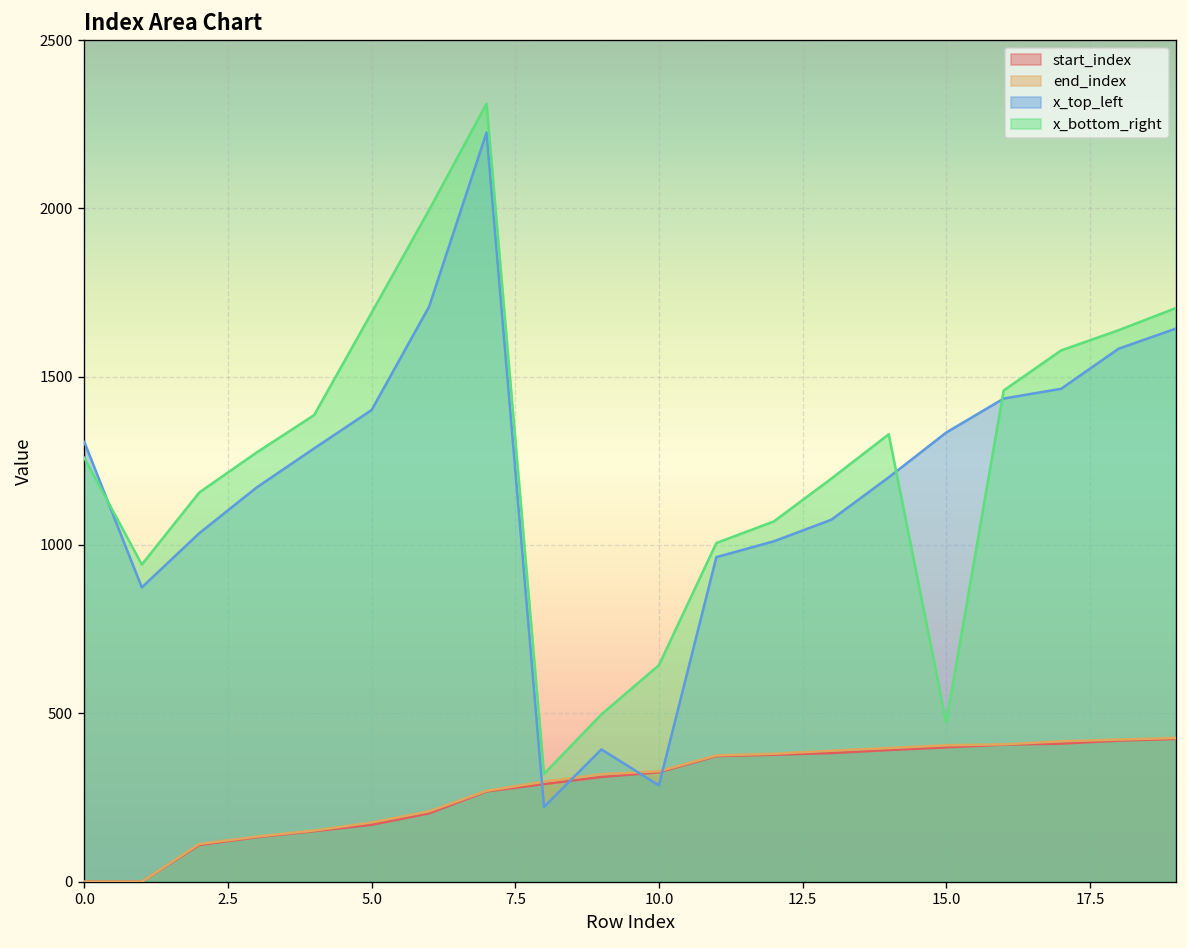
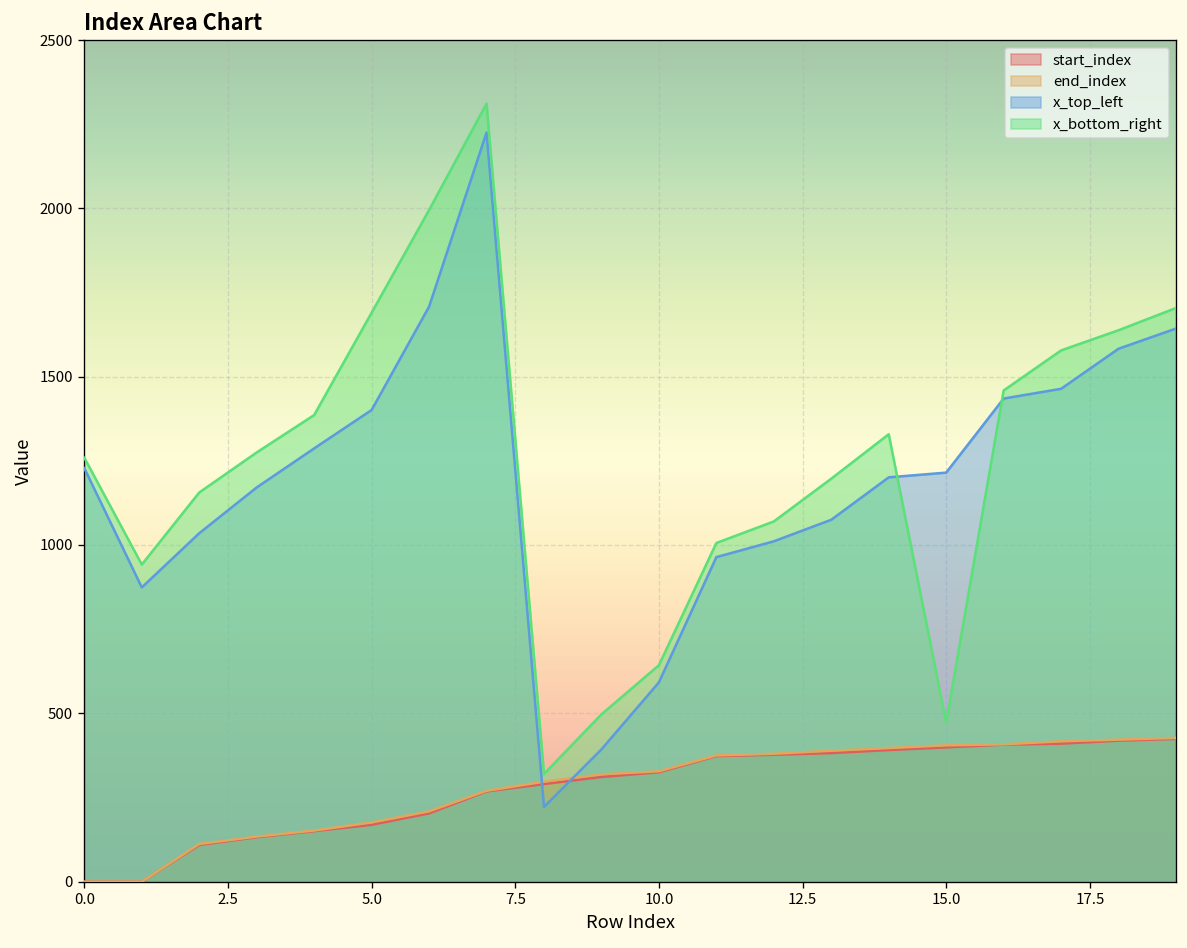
  {
    "x_top_left": {
-     "0.0": 1310,
+     "0.0": 1230,
      "5.0": 1400,
-     "10.0": 290,
-     "15.0": 1330
+     "10.0": 590,
+     "15.0": 1220
    },
    "x_bottom_right": {
      "0.0": 1260,
      "5.0": 1690,
      "10.0": 640,
      "15.0": 470
    }
  }
